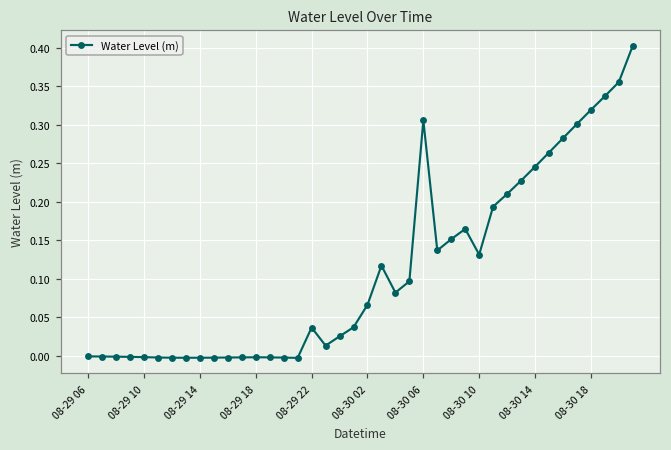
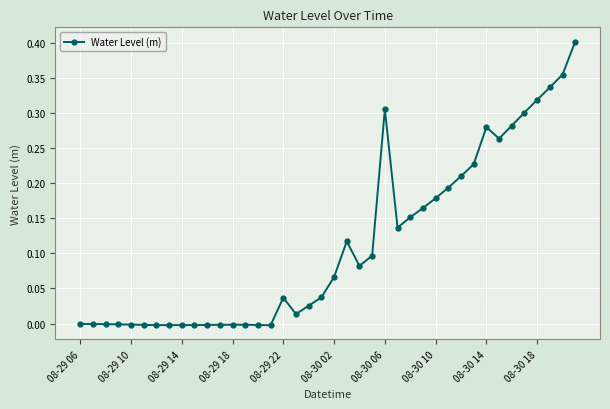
  {
    "08-29 06": 0.00,
    "08-29 10": 0.00,
    "08-29 14": 0.00,
    "08-29 18": 0.00,
    "08-29 22": 0.04,
    "08-30 02": 0.07,
    "08-30 06": 0.31,
-   "08-30 10": 0.13,
-   "08-30 14": 0.25,
+   "08-30 10": 0.18,
+   "08-30 14": 0.28,
    "08-30 18": 0.32
  }
